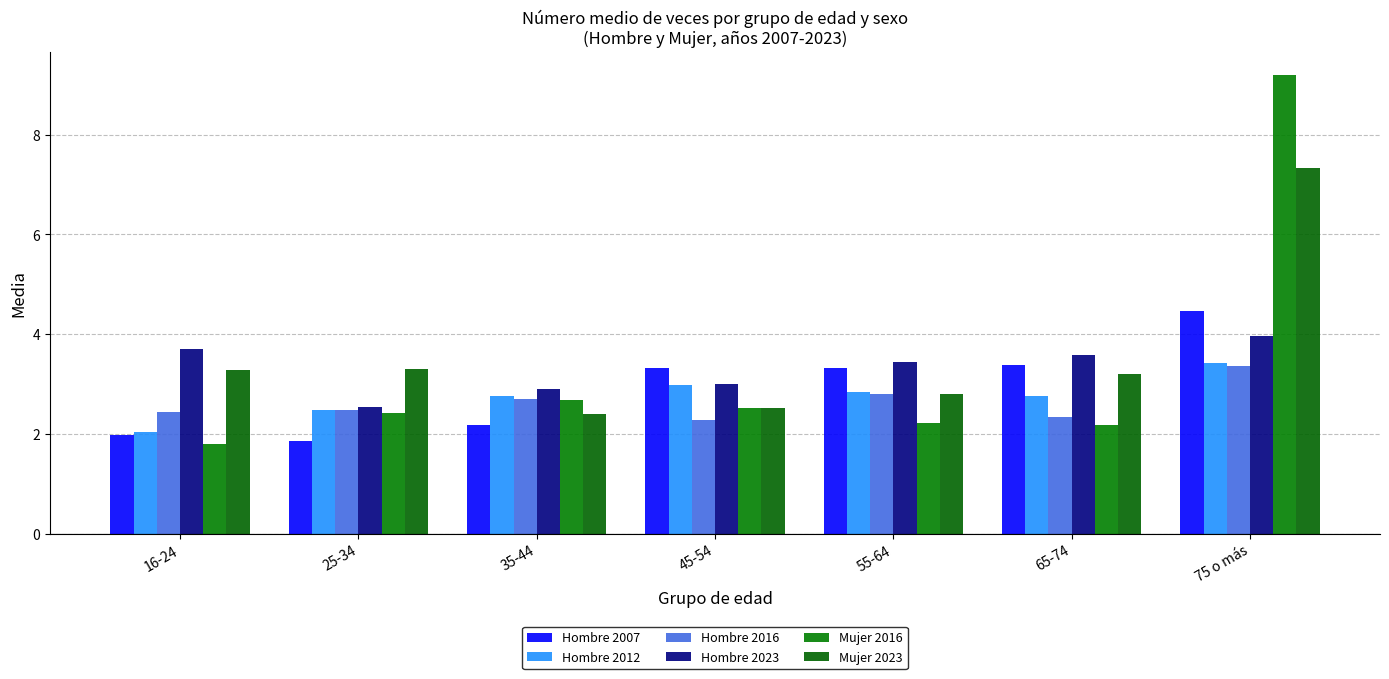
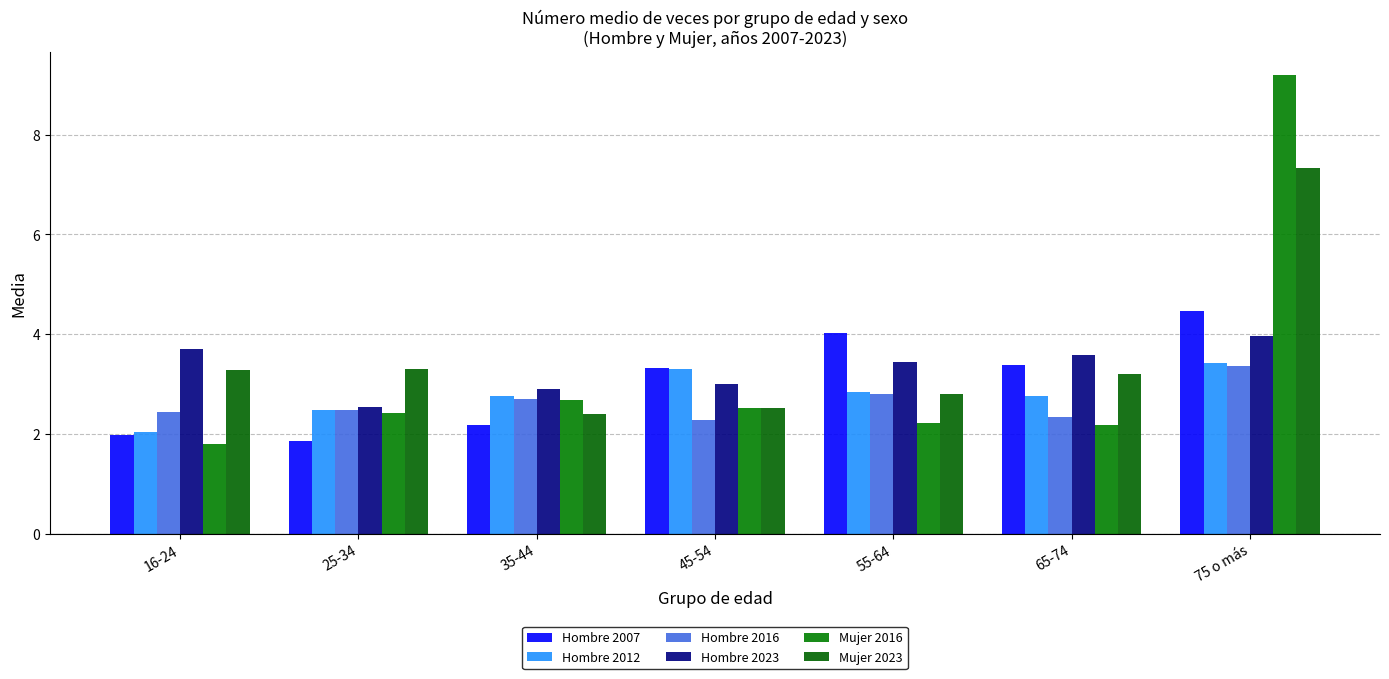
  {
    "Hombre 2007": {
      "16-24": 2.0,
      "25-34": 1.9,
      "35-44": 2.2,
      "45-54": 3.3,
-     "55-64": 3.3,
+     "55-64": 4.0,
      "65-74": 3.4,
      "75 o más": 4.5
    },
    "Hombre 2012": {
      "16-24": 2.0,
      "25-34": 2.5,
      "35-44": 2.8,
-     "45-54": 3.0,
+     "45-54": 3.3,
      "55-64": 2.8,
      "65-74": 2.8,
      "75 o más": 3.4
    },
    "Hombre 2016": {
      "16-24": 2.4,
      "25-34": 2.5,
      "35-44": 2.7,
      "45-54": 2.3,
      "55-64": 2.8,
      "65-74": 2.3,
      "75 o más": 3.4
    },
    "Hombre 2023": {
      "16-24": 3.7,
      "25-34": 2.5,
      "35-44": 2.9,
      "45-54": 3.0,
      "55-64": 3.4,
      "65-74": 3.6,
      "75 o más": 4.0
    }
  }
